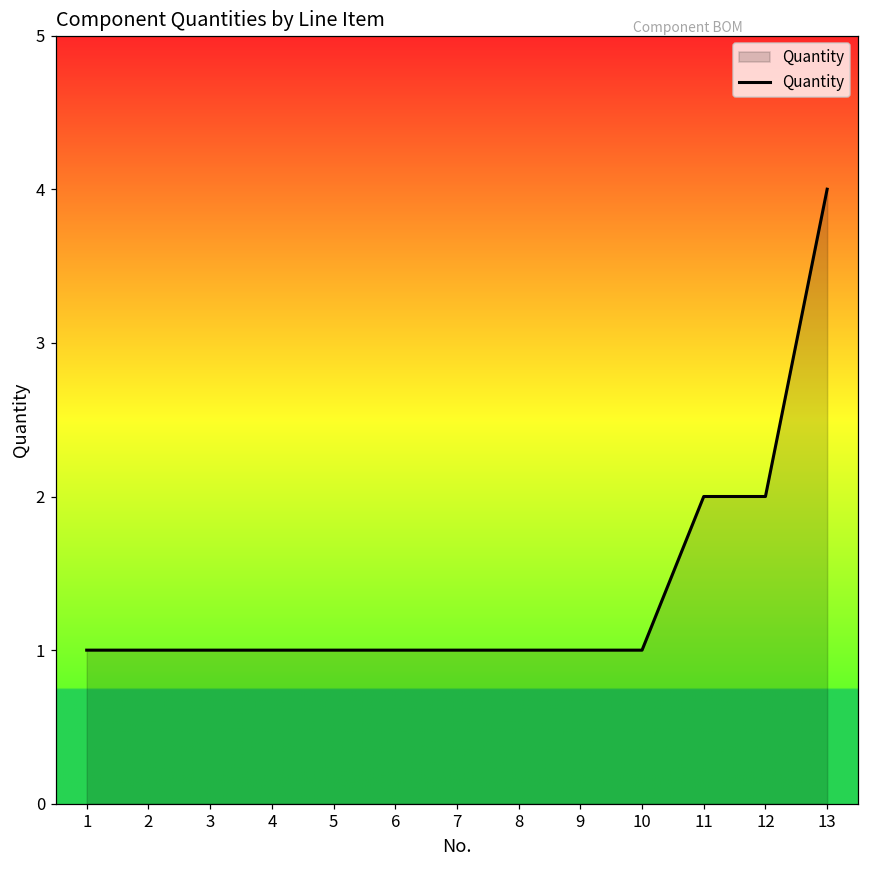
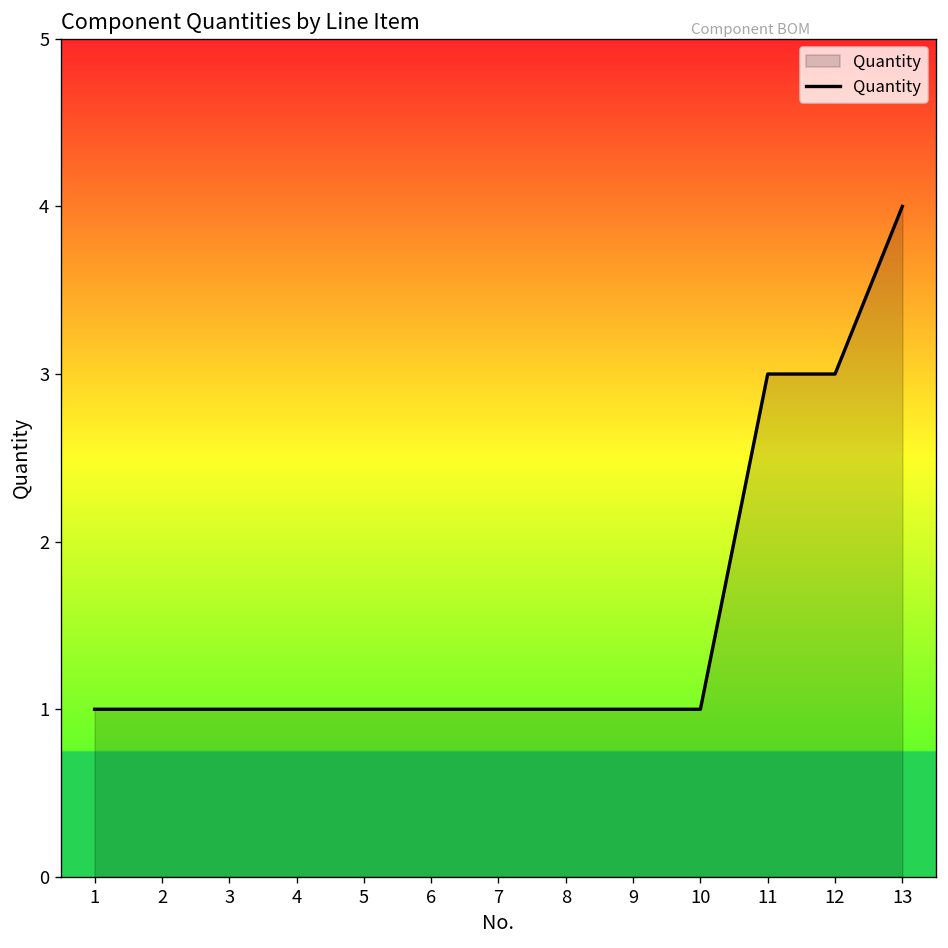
  {
    "1": 1,
    "2": 1,
    "3": 1,
    "4": 1,
    "5": 1,
    "6": 1,
    "7": 1,
    "8": 1,
    "9": 1,
    "10": 1,
-   "11": 2,
-   "12": 2,
+   "11": 3,
+   "12": 3,
    "13": 4
  }
